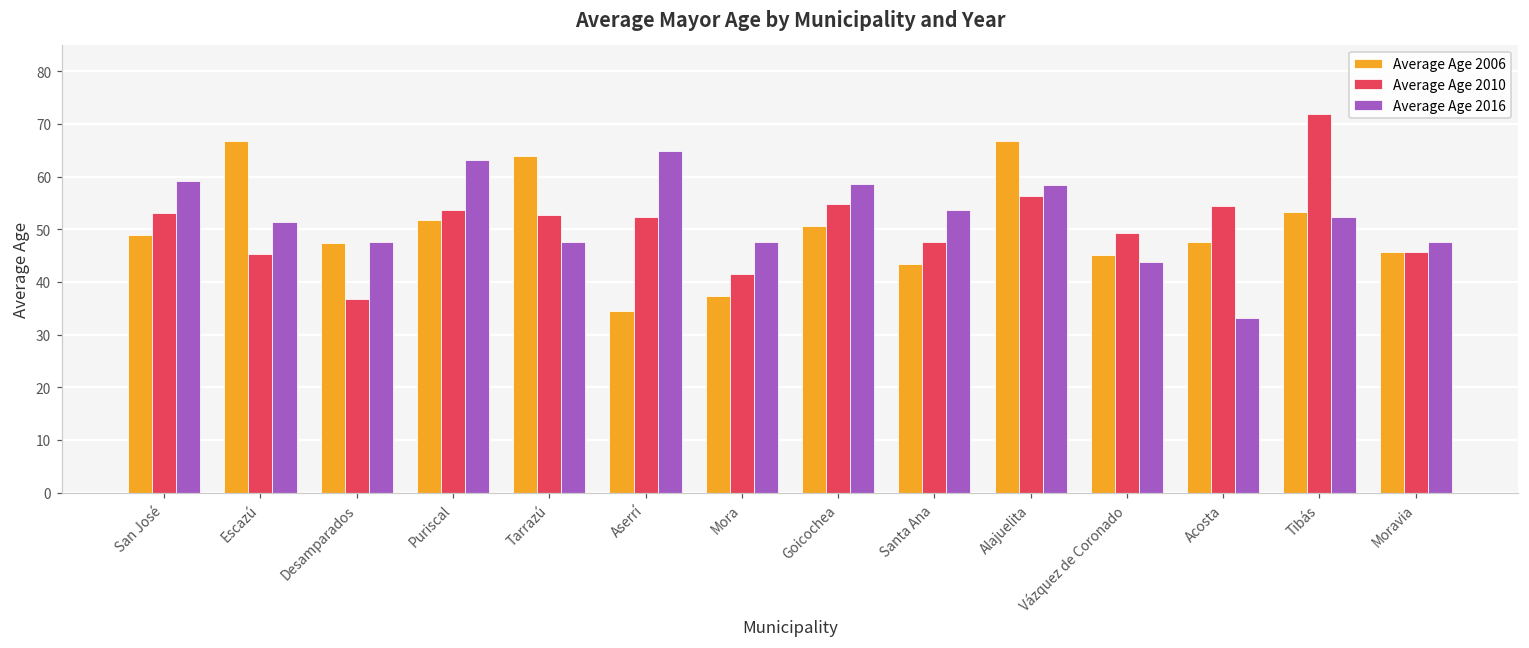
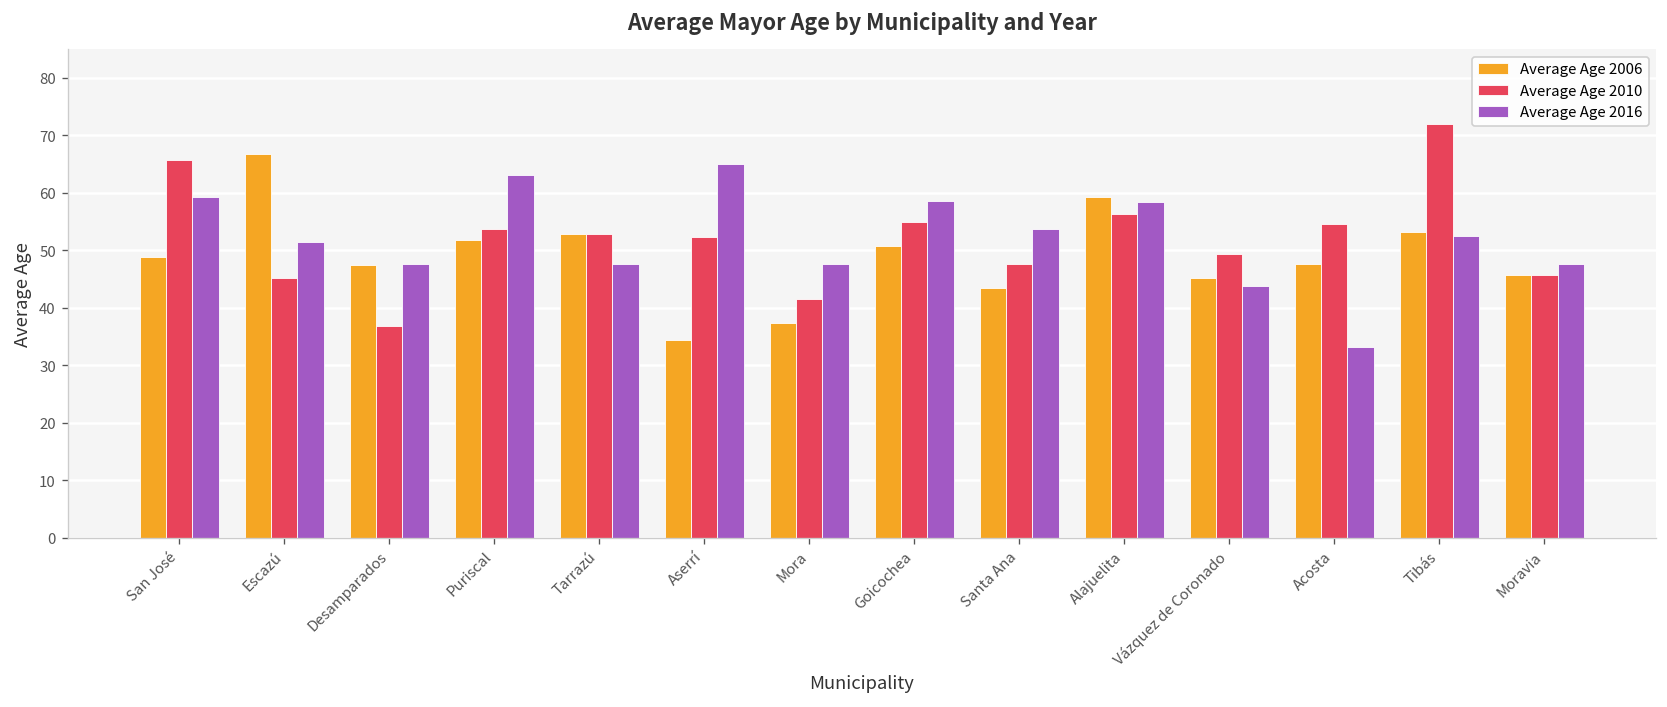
  {
    "Average Age 2006": {
      "San José": 49,
      "Escazú": 67,
      "Desamparados": 47,
      "Puriscal": 52,
-     "Tarrazú": 64,
+     "Tarrazú": 53,
      "Aserrí": 34,
      "Mora": 37,
      "Goicochea": 51,
      "Santa Ana": 43,
-     "Alajuelita": 67,
+     "Alajuelita": 59,
      "Vázquez de Coronado": 45,
      "Acosta": 48,
      "Tibás": 53,
      "Moravia": 46
    },
    "Average Age 2010": {
-     "San José": 53,
+     "San José": 66,
      "Escazú": 45,
      "Desamparados": 37,
      "Puriscal": 54,
      "Tarrazú": 53,
      "Aserrí": 52,
      "Mora": 41,
      "Goicochea": 55,
      "Santa Ana": 48,
      "Alajuelita": 56,
      "Vázquez de Coronado": 49,
      "Acosta": 54,
      "Tibás": 72,
      "Moravia": 46
    },
    "Average Age 2016": {
      "San José": 59,
      "Escazú": 51,
      "Desamparados": 48,
      "Puriscal": 63,
      "Tarrazú": 48,
      "Aserrí": 65,
      "Mora": 48,
      "Goicochea": 59,
      "Santa Ana": 54,
      "Alajuelita": 58,
      "Vázquez de Coronado": 44,
      "Acosta": 33,
      "Tibás": 52,
      "Moravia": 48
    }
  }
